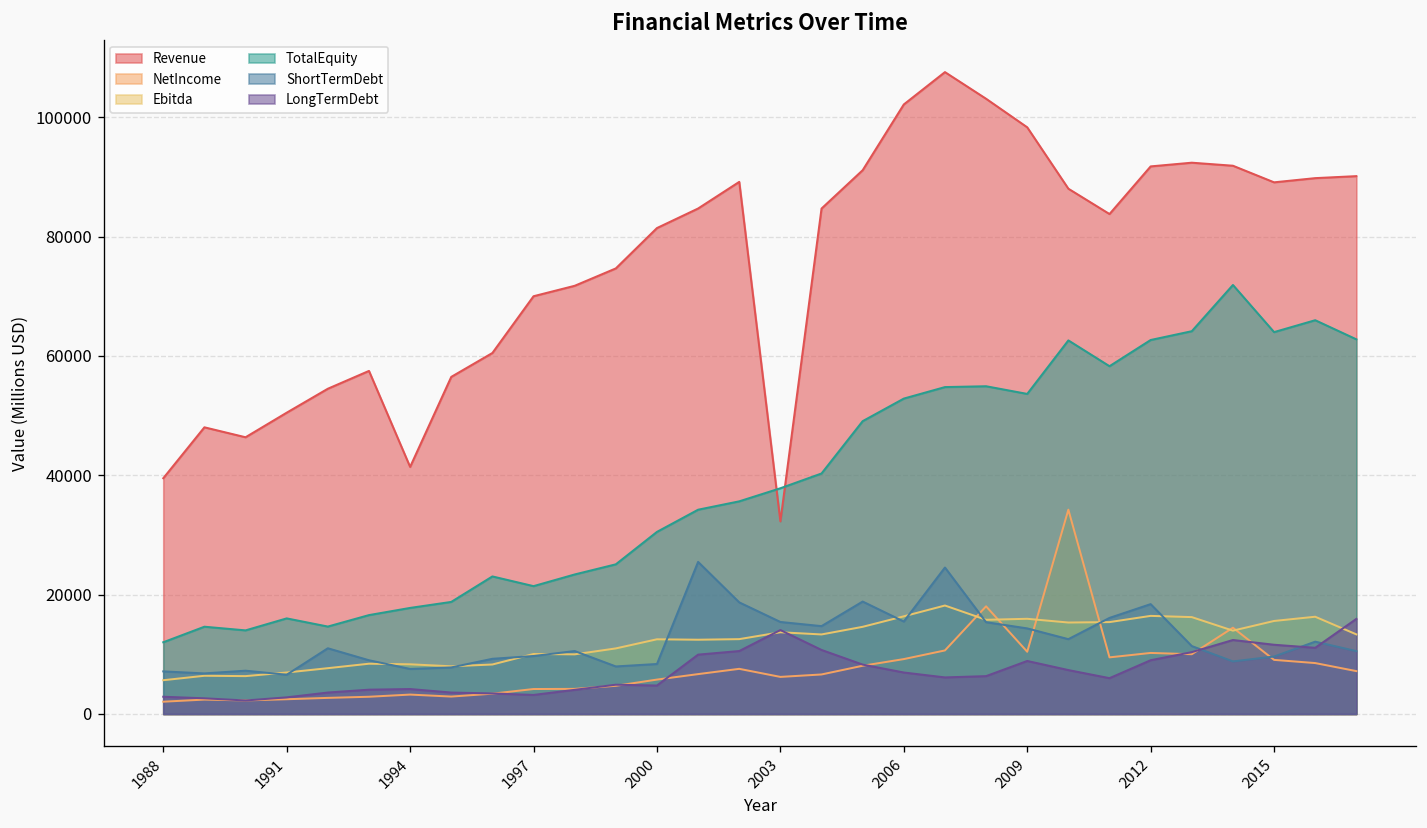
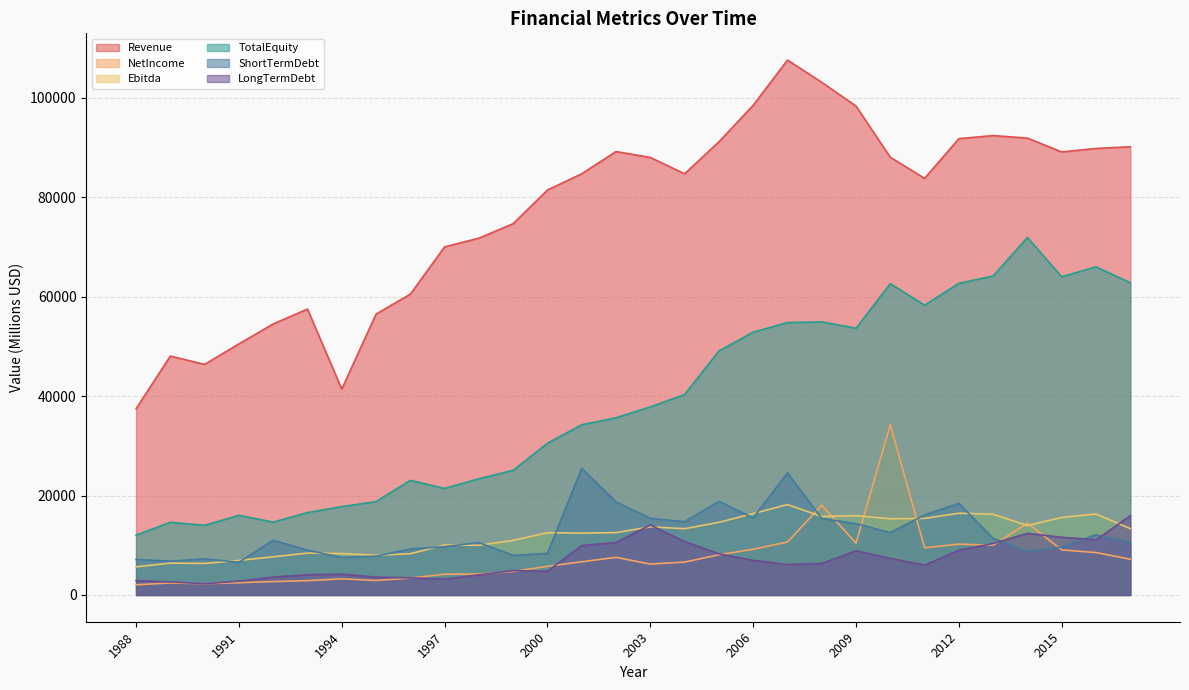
  {
    "Revenue": {
-     "1988": 40000,
+     "1988": 37000,
      "1991": 50000,
      "1994": 41000,
      "1997": 70000,
      "2000": 81000,
-     "2003": 32000,
-     "2006": 102000,
+     "2003": 88000,
+     "2006": 98000,
      "2009": 98000,
      "2012": 92000,
      "2015": 89000
    }
  }
